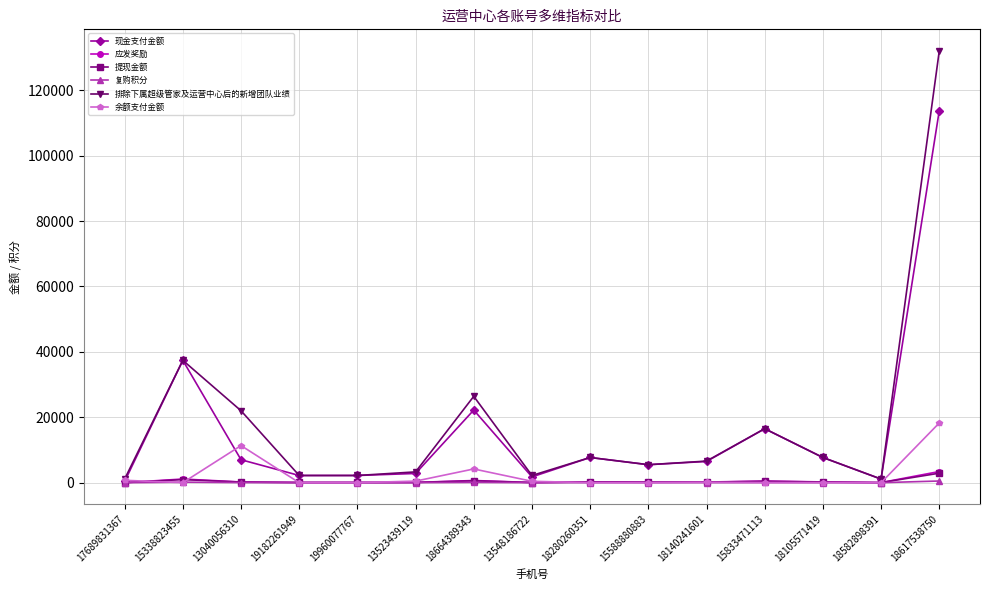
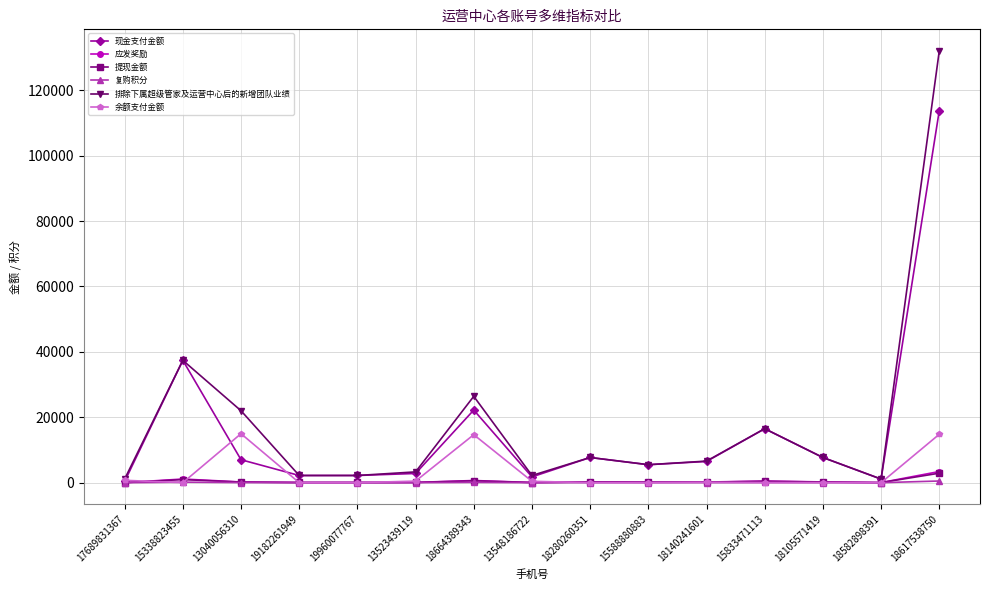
  {
    "余额支付金额": {
-     "13040056310": 11000,
-     "18664389343": 4000,
-     "18617538750": 18000
+     "13040056310": 15000,
+     "18664389343": 15000,
+     "18617538750": 15000
    }
  }
